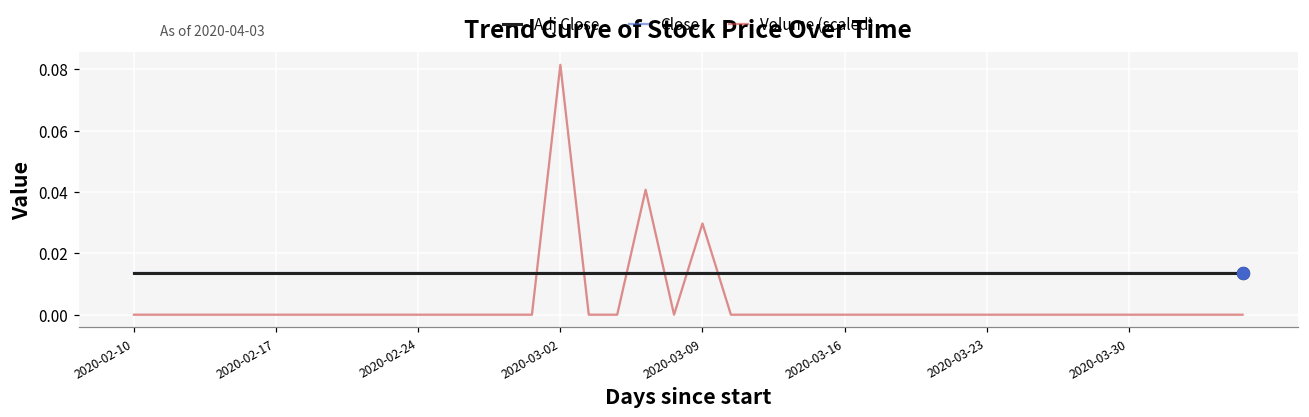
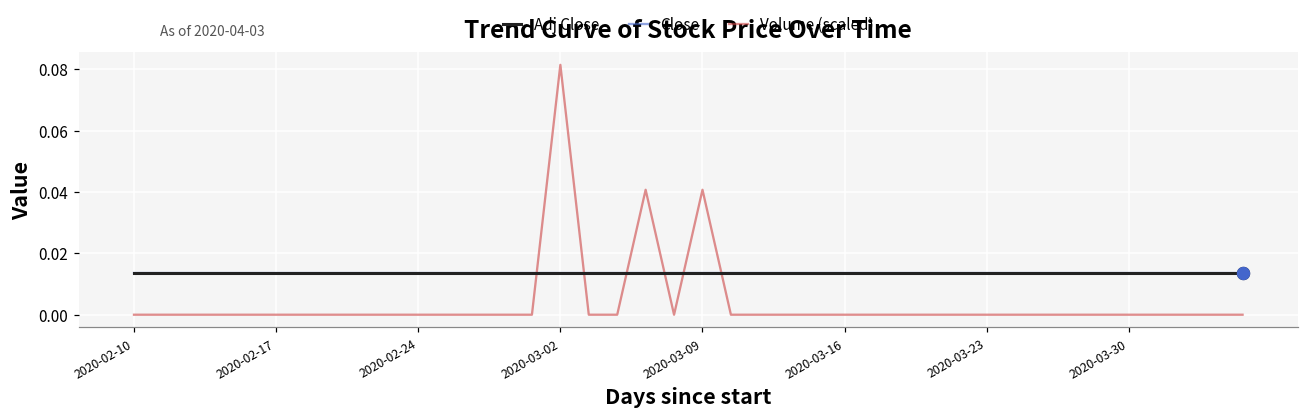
  {
    "Close": {
      "2020-02-10": 0.014,
      "2020-02-17": 0.014,
      "2020-02-24": 0.014,
      "2020-03-02": 0.014,
      "2020-03-09": 0.014,
      "2020-03-16": 0.014,
      "2020-03-23": 0.014,
      "2020-03-30": 0.014
    },
    "Volume (scaled)": {
      "2020-02-10": 0.000,
      "2020-02-17": 0.000,
      "2020-02-24": 0.000,
      "2020-03-02": 0.081,
-     "2020-03-09": 0.030,
+     "2020-03-09": 0.041,
      "2020-03-16": 0.000,
      "2020-03-23": 0.000,
      "2020-03-30": 0.000
    }
  }
